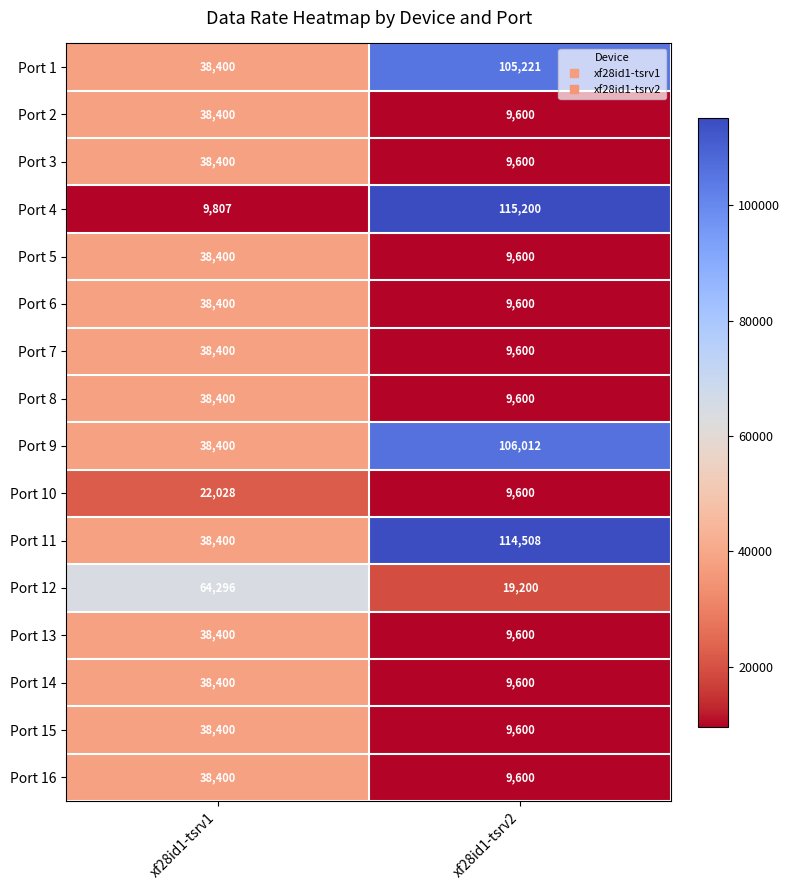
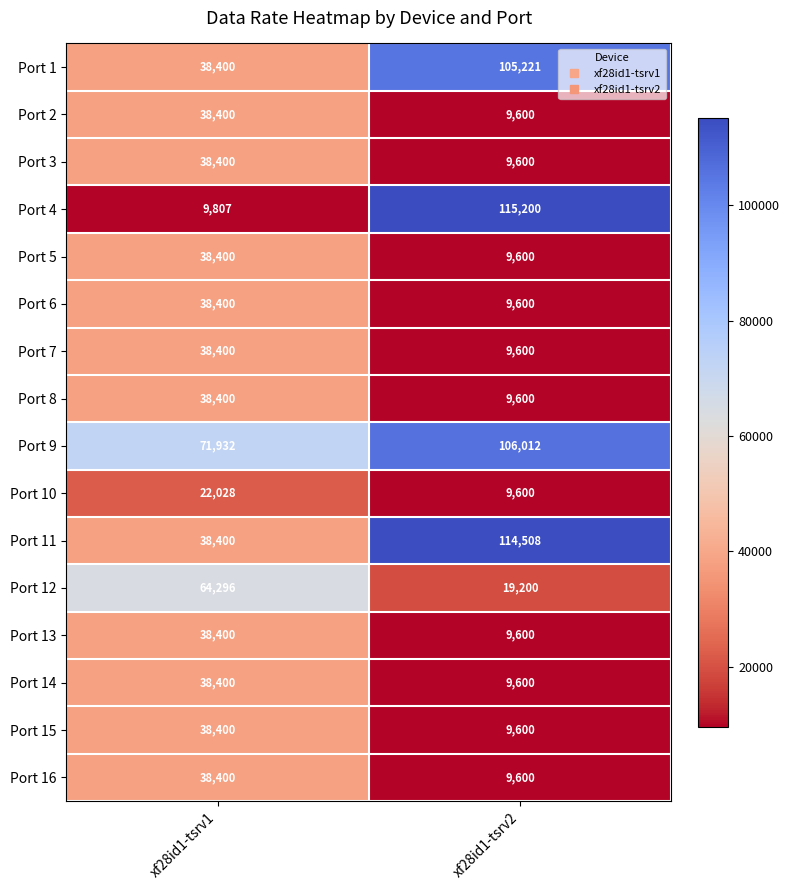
  {
    "Port 1": {
      "xf28id1-tsrv1": "38,400",
      "xf28id1-tsrv2": "105,221"
    },
    "Port 2": {
      "xf28id1-tsrv1": "38,400",
      "xf28id1-tsrv2": "9,600"
    },
    "Port 3": {
      "xf28id1-tsrv1": "38,400",
      "xf28id1-tsrv2": "9,600"
    },
    "Port 4": {
      "xf28id1-tsrv1": "9,807",
      "xf28id1-tsrv2": "115,200"
    },
    "Port 5": {
      "xf28id1-tsrv1": "38,400",
      "xf28id1-tsrv2": "9,600"
    },
    "Port 6": {
      "xf28id1-tsrv1": "38,400",
      "xf28id1-tsrv2": "9,600"
    },
    "Port 7": {
      "xf28id1-tsrv1": "38,400",
      "xf28id1-tsrv2": "9,600"
    },
    "Port 8": {
      "xf28id1-tsrv1": "38,400",
      "xf28id1-tsrv2": "9,600"
    },
    "Port 9": {
-     "xf28id1-tsrv1": "38,400",
+     "xf28id1-tsrv1": "71,932",
      "xf28id1-tsrv2": "106,012"
    },
    "Port 10": {
      "xf28id1-tsrv1": "22,028",
      "xf28id1-tsrv2": "9,600"
    },
    "Port 11": {
      "xf28id1-tsrv1": "38,400",
      "xf28id1-tsrv2": "114,508"
    },
    "Port 12": {
      "xf28id1-tsrv2": "19,200"
    },
    "Port 13": {
      "xf28id1-tsrv1": "38,400",
      "xf28id1-tsrv2": "9,600"
    },
    "Port 14": {
      "xf28id1-tsrv1": "38,400",
      "xf28id1-tsrv2": "9,600"
    },
    "Port 15": {
      "xf28id1-tsrv1": "38,400",
      "xf28id1-tsrv2": "9,600"
    },
    "Port 16": {
      "xf28id1-tsrv1": "38,400",
      "xf28id1-tsrv2": "9,600"
    }
  }
